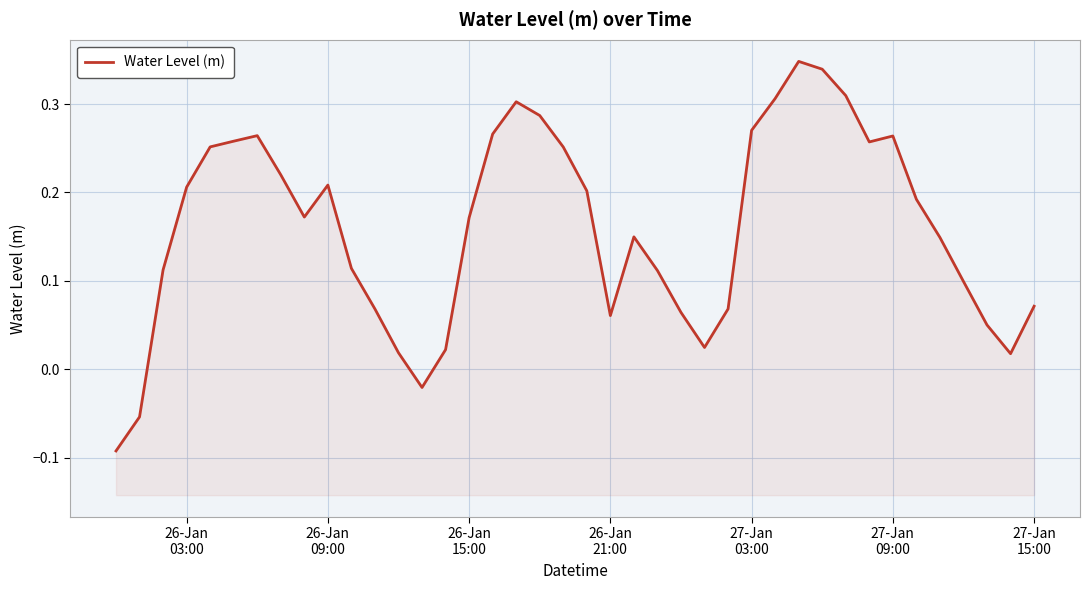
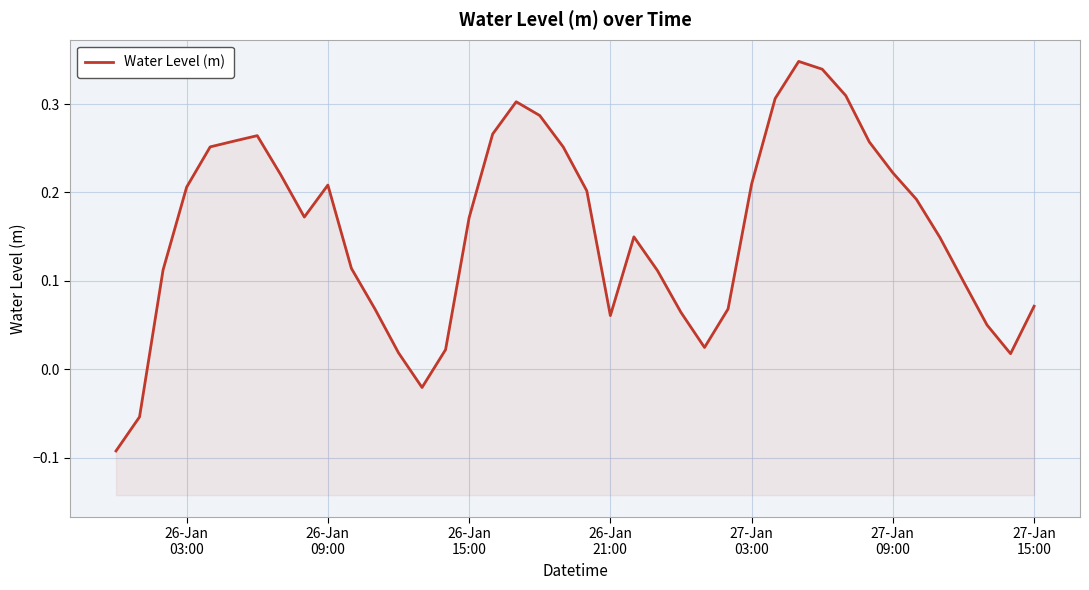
  {
    "26-Jan 03:00": 0.21,
    "26-Jan 09:00": 0.21,
    "26-Jan 15:00": 0.17,
    "26-Jan 21:00": 0.06,
-   "27-Jan 03:00": 0.27,
-   "27-Jan 09:00": 0.26,
+   "27-Jan 03:00": 0.21,
+   "27-Jan 09:00": 0.22,
    "27-Jan 15:00": 0.07
  }
